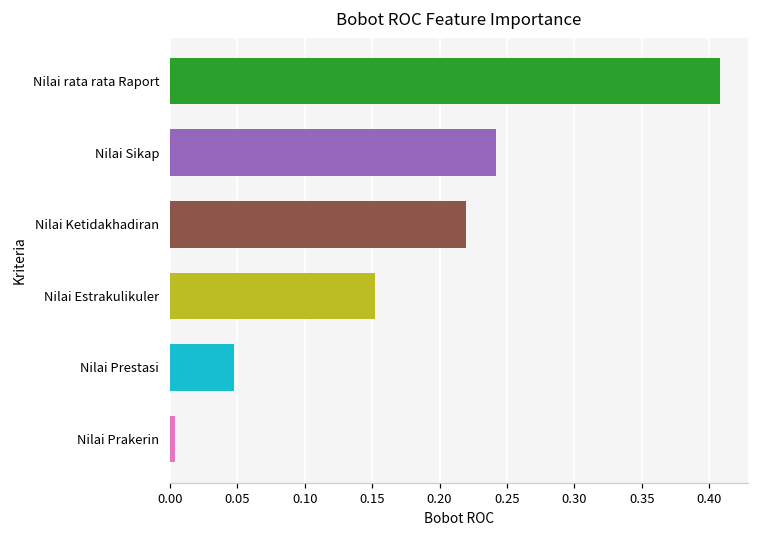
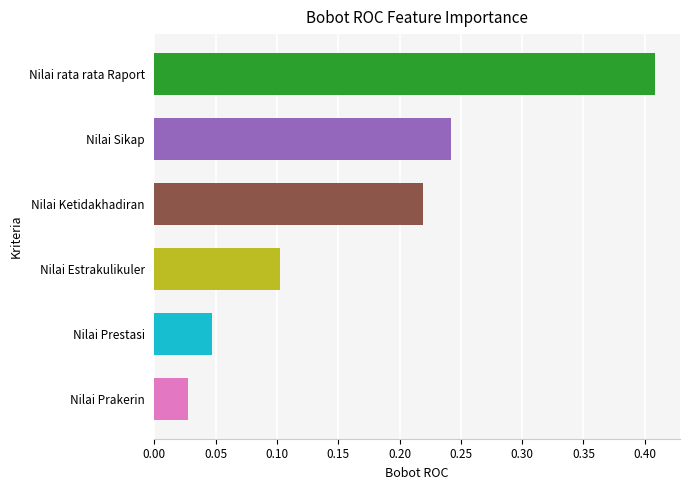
  {
    "Nilai rata rata Raport": 0.408,
    "Nilai Sikap": 0.242,
    "Nilai Ketidakhadiran": 0.219,
-   "Nilai Estrakulikuler": 0.152,
+   "Nilai Estrakulikuler": 0.103,
    "Nilai Prestasi": 0.047,
-   "Nilai Prakerin": 0.004
+   "Nilai Prakerin": 0.028
  }
